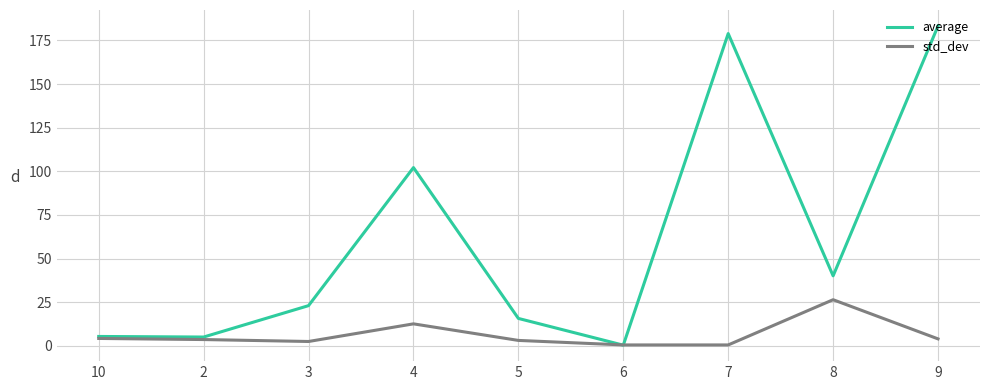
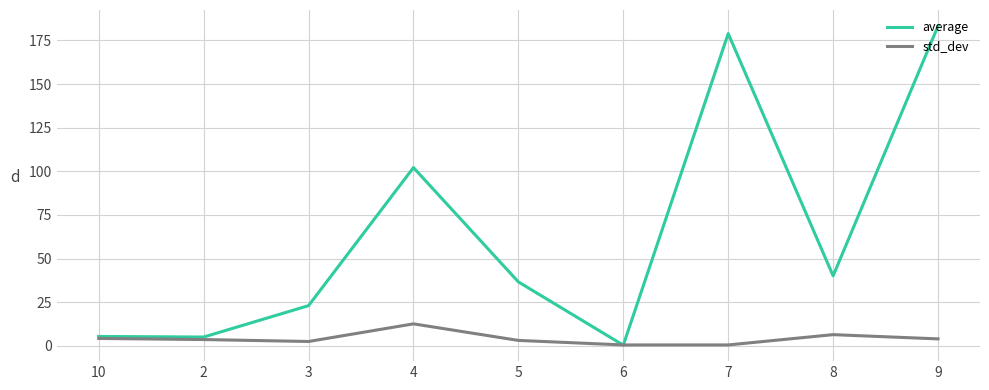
  {
    "average": {
      "2": 5,
      "3": 23,
      "4": 102,
-     "5": 16,
+     "5": 37,
      "7": 179,
      "8": 40,
      "9": 183
    },
    "std_dev": {
      "2": 4,
      "3": 2,
      "4": 13,
      "5": 3,
      "7": 0,
-     "8": 26,
+     "8": 6,
      "9": 4
    }
  }
